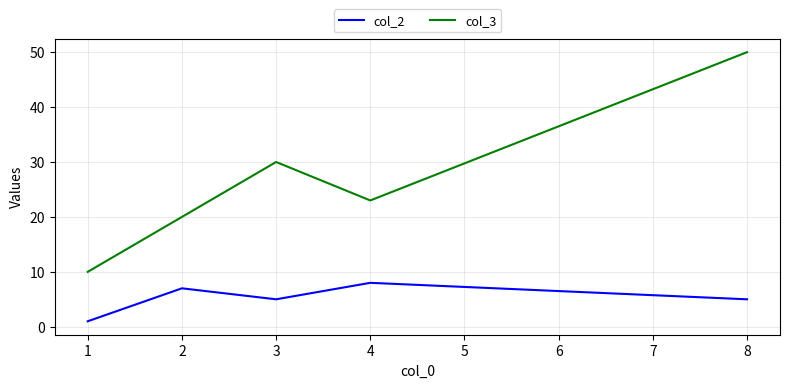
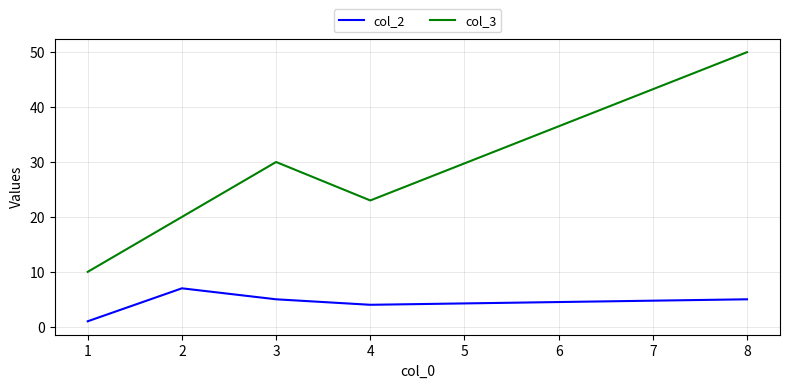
  {
    "col_2": {
      "1": 1,
      "2": 7,
      "3": 5,
-     "4": 8,
+     "4": 4,
      "8": 5
    },
    "col_3": {
      "1": 10,
      "2": 20,
      "3": 30,
      "4": 23,
      "8": 50
    }
  }
